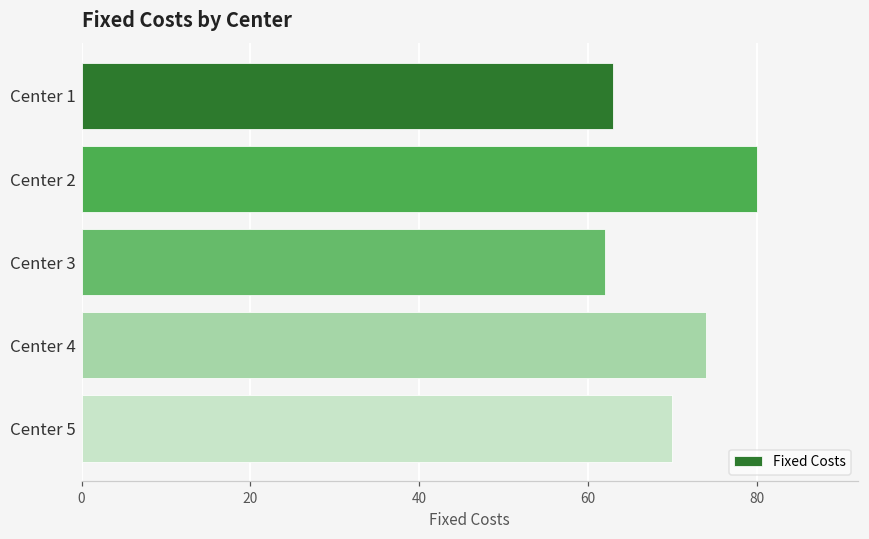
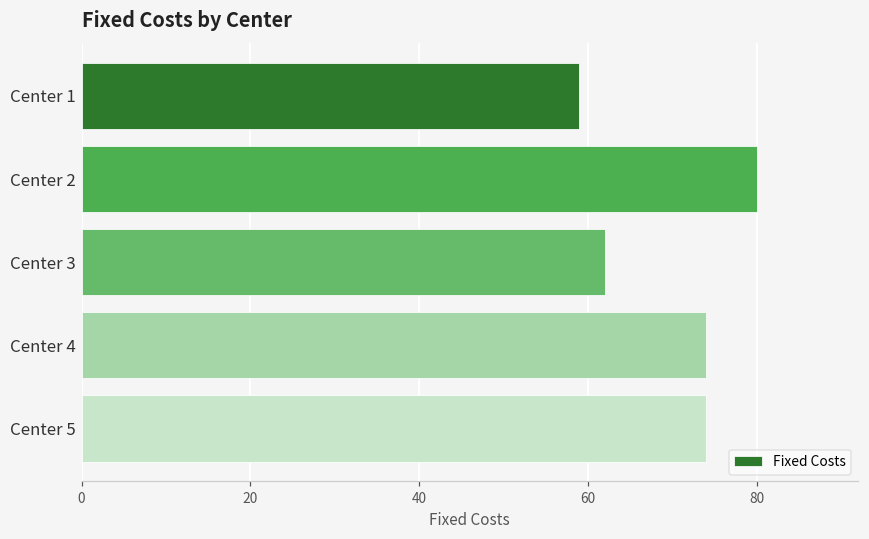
  {
-   "Center 1": 63,
+   "Center 1": 59,
    "Center 2": 80,
    "Center 3": 62,
    "Center 4": 74,
-   "Center 5": 70
+   "Center 5": 74
  }
